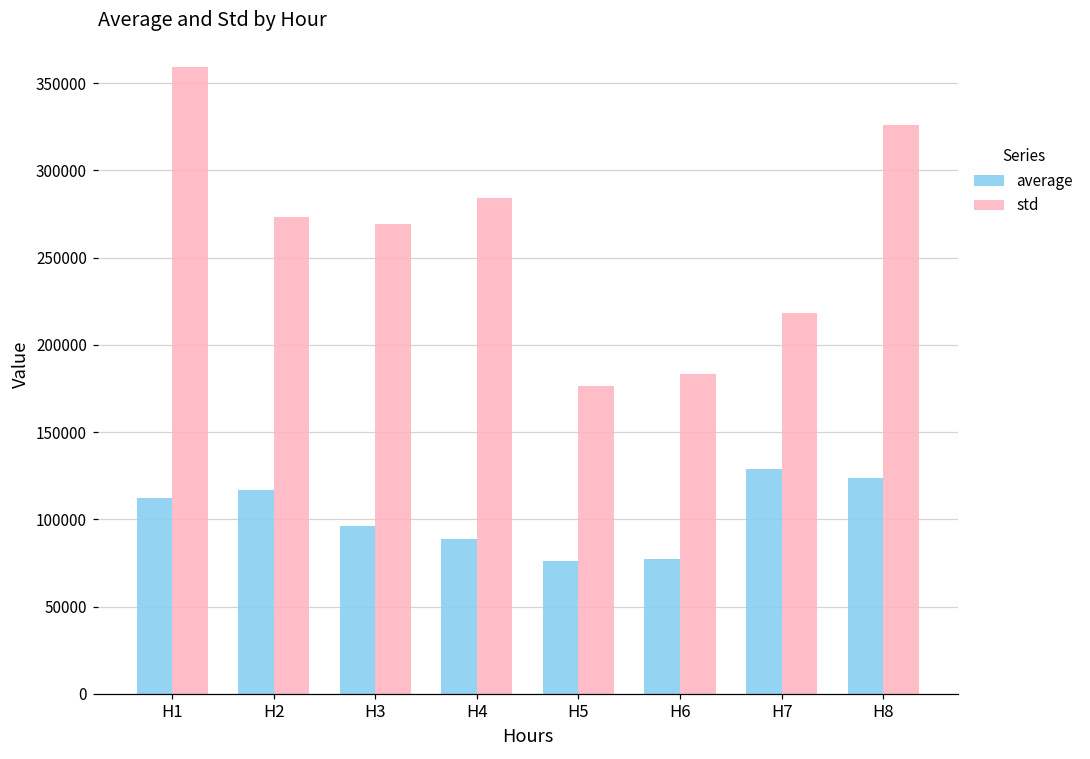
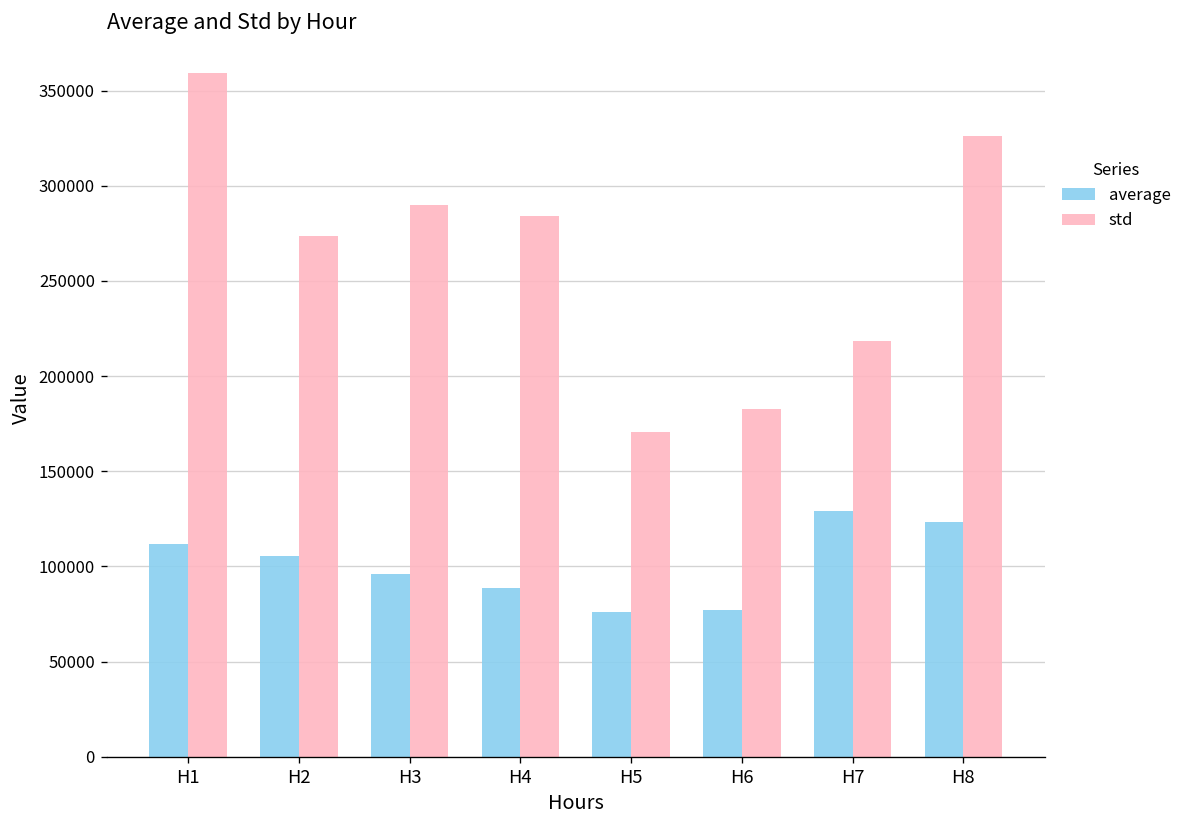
  {
    "average": {
      "H1": 112000,
-     "H2": 117000,
+     "H2": 105000,
      "H3": 96000,
      "H4": 89000,
      "H5": 76000,
      "H6": 77000,
      "H7": 129000,
      "H8": 123000
    },
    "std": {
      "H1": 359000,
      "H2": 273000,
-     "H3": 269000,
+     "H3": 290000,
      "H4": 284000,
-     "H5": 177000,
+     "H5": 171000,
      "H6": 183000,
      "H7": 218000,
      "H8": 326000
    }
  }
